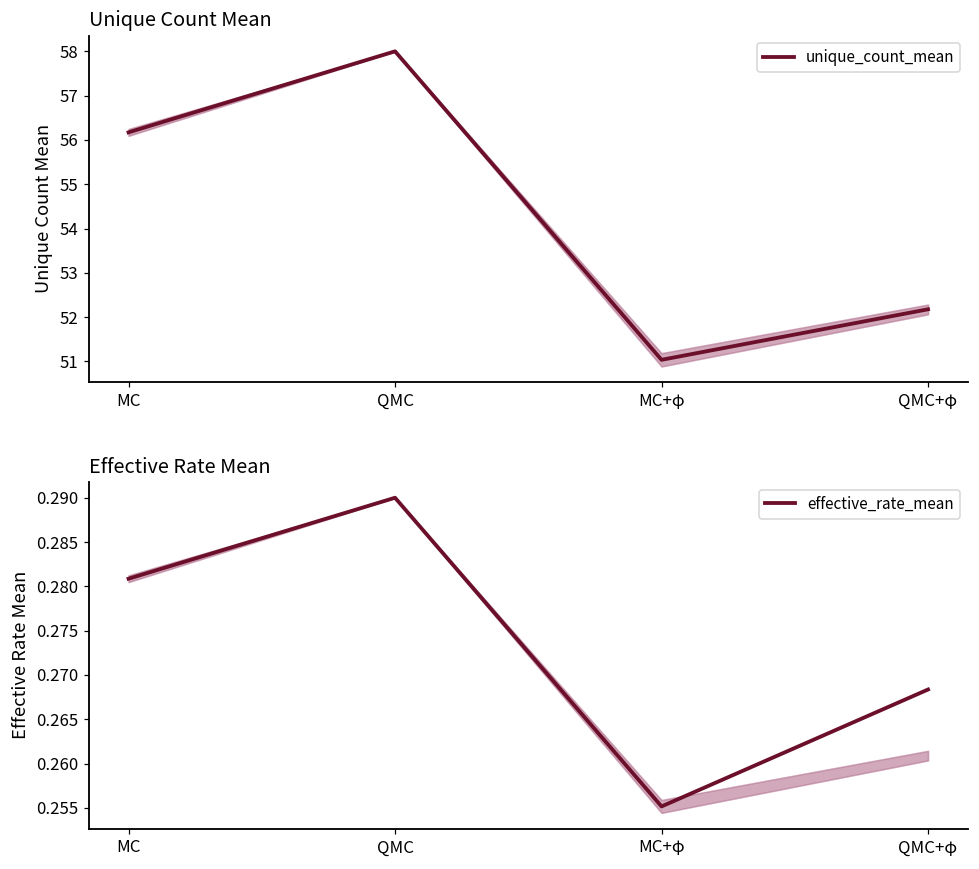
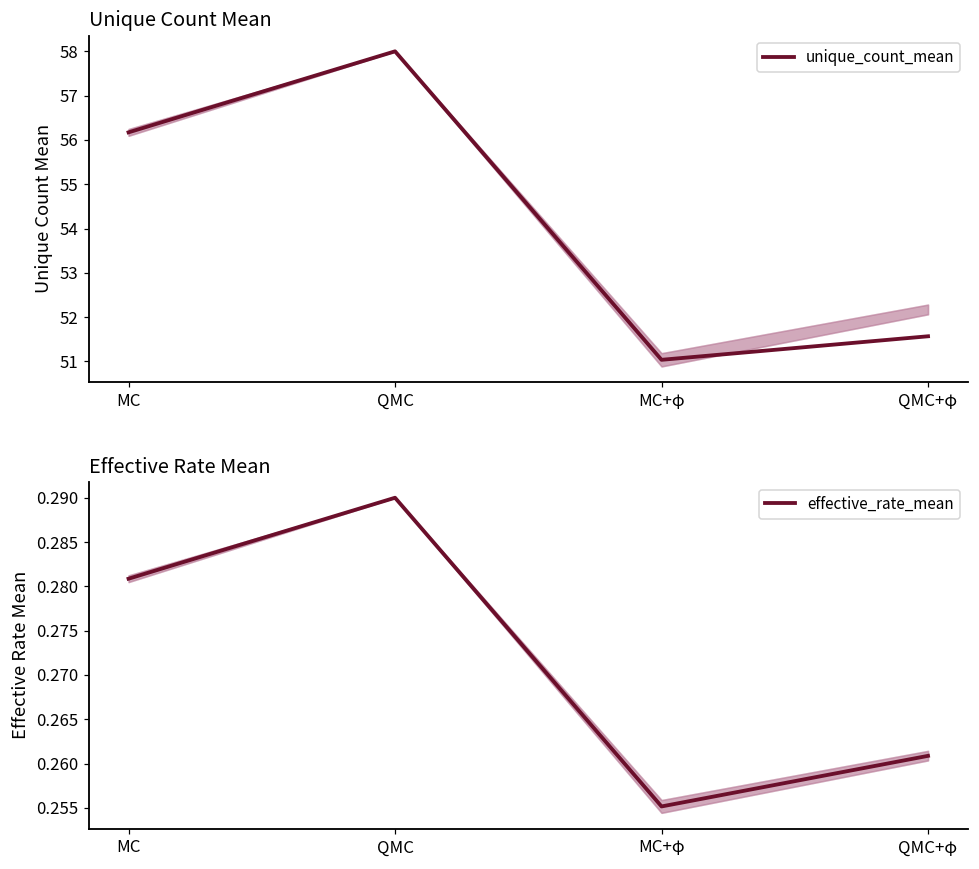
  {
    "Unique Count Mean": {
      "unique_count_mean": {
        "MC": 56.2,
        "MC+φ": 51.0,
-       "QMC+φ": 52.2
+       "QMC+φ": 51.6
      }
    },
    "Effective Rate Mean": {
      "effective_rate_mean": {
        "MC": 0.281,
        "MC+φ": 0.255,
-       "QMC+φ": 0.268
+       "QMC+φ": 0.261
      }
    }
  }
